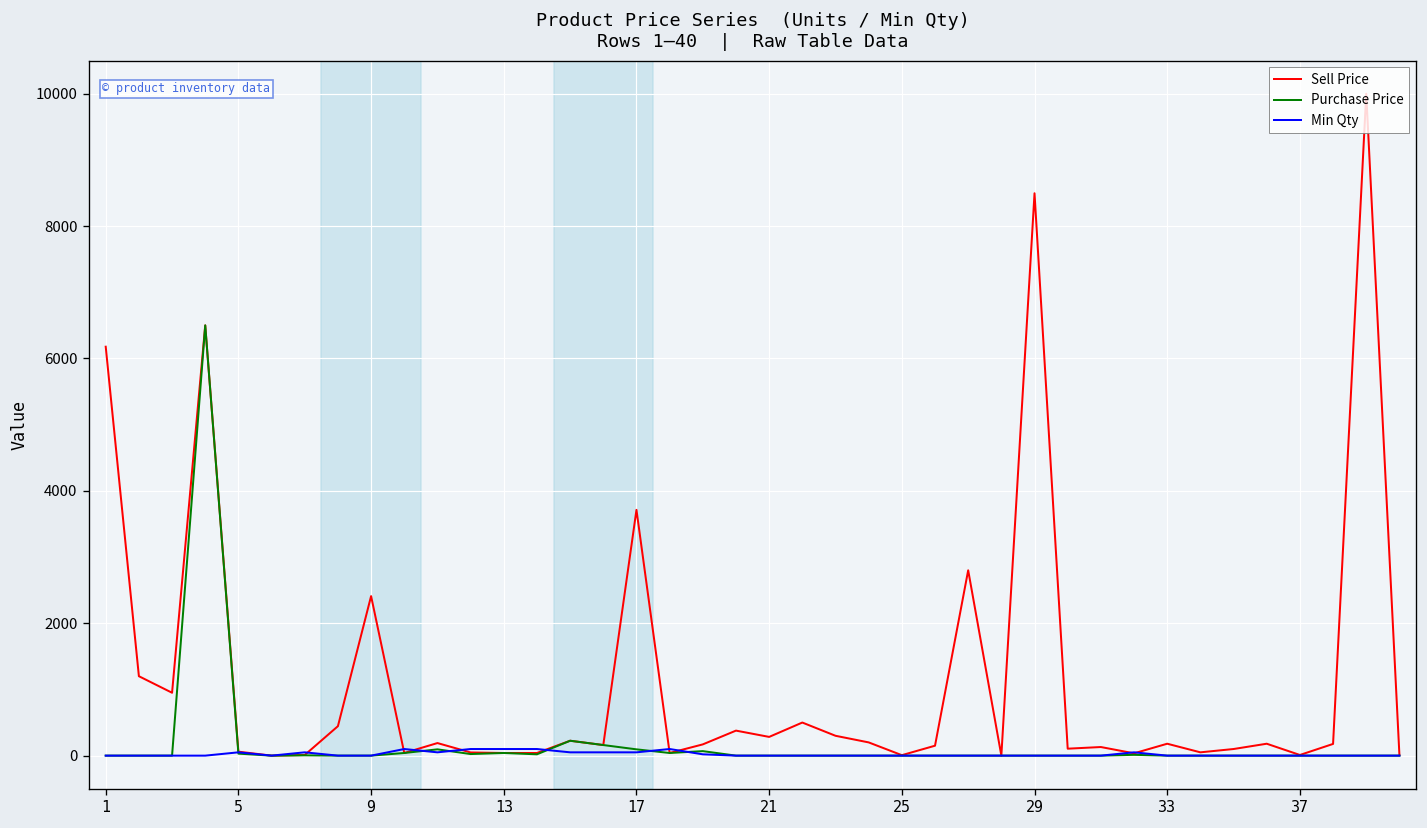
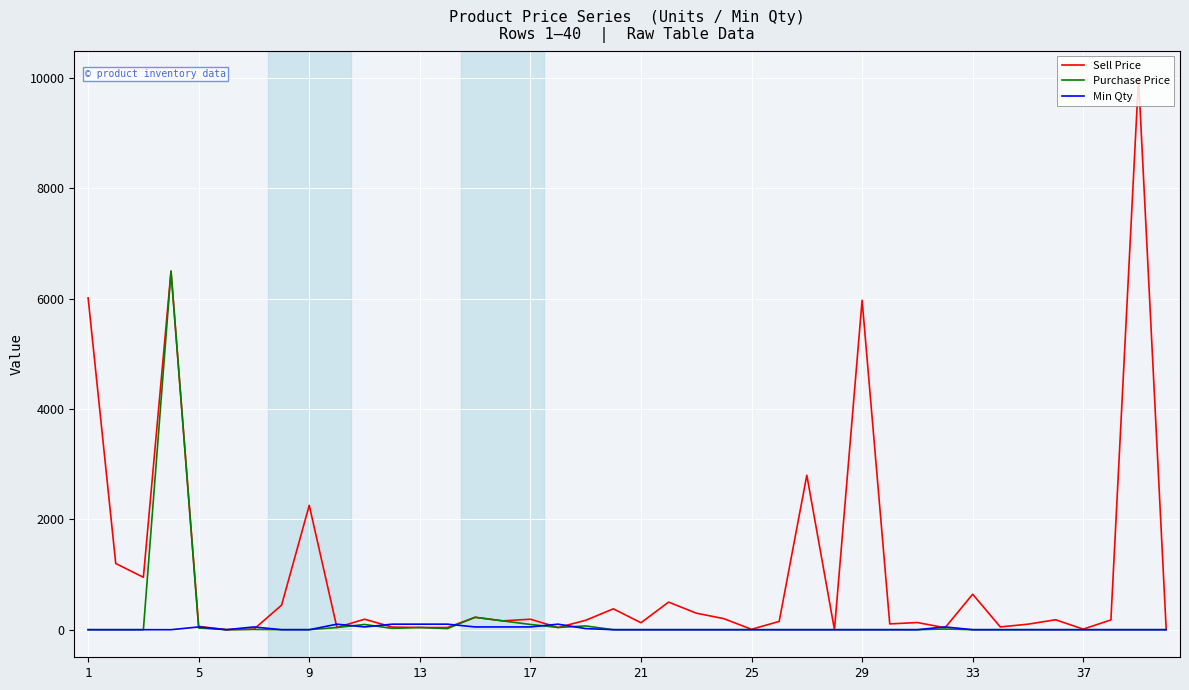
  {
    "Sell Price": {
-     "1": 6200,
-     "9": 2400,
-     "17": 3700,
-     "21": 300,
-     "29": 8500,
-     "33": 200
+     "1": 6000,
+     "9": 2300,
+     "17": 200,
+     "21": 100,
+     "29": 6000,
+     "33": 600
    },
    "Min Qty": {
      "13": 100
    }
  }
